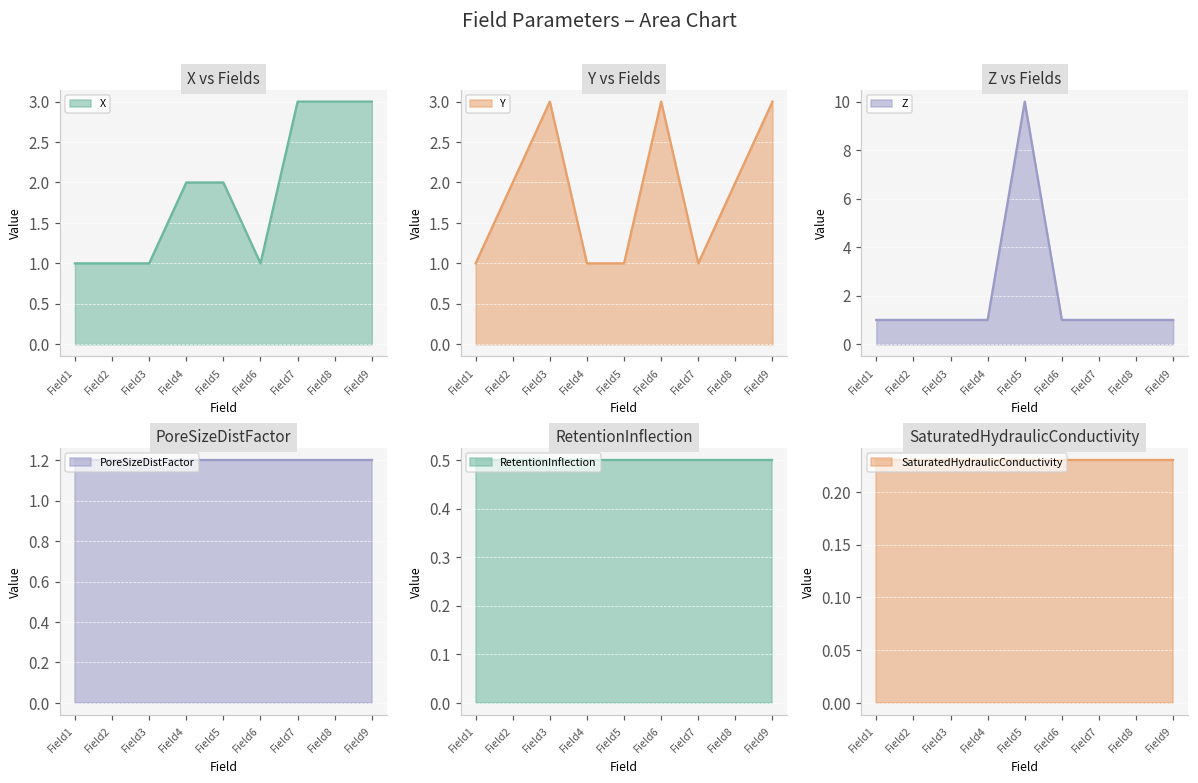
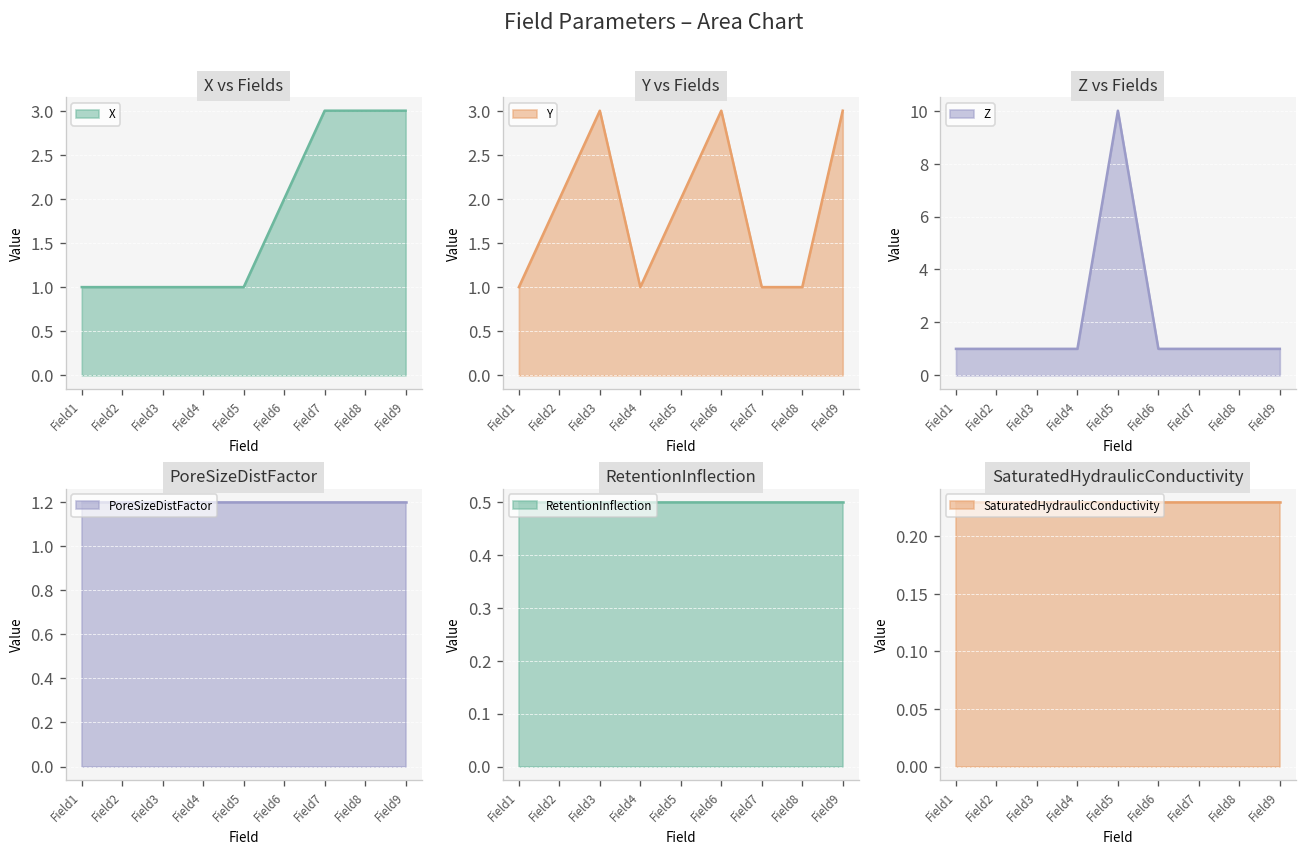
  {
    "X vs Fields": {
      "Field1": 1,
      "Field2": 1,
      "Field3": 1,
-     "Field4": 2,
-     "Field5": 2,
-     "Field6": 1,
+     "Field4": 1,
+     "Field5": 1,
+     "Field6": 2,
      "Field7": 3,
      "Field8": 3,
      "Field9": 3
    },
    "Y vs Fields": {
      "Field1": 1,
      "Field2": 2,
      "Field3": 3,
      "Field4": 1,
-     "Field5": 1,
+     "Field5": 2,
      "Field6": 3,
      "Field7": 1,
-     "Field8": 2,
+     "Field8": 1,
      "Field9": 3
    },
    "Z vs Fields": {
      "Field1": 1.0,
      "Field2": 1.0,
      "Field3": 1.0,
      "Field4": 1.0,
      "Field5": 10.0,
      "Field6": 1.0,
      "Field7": 1.0,
      "Field8": 1.0,
      "Field9": 1.0
    },
    "PoreSizeDistFactor": {
      "Field5": 1.20,
      "Field6": 1.20,
      "Field7": 1.20,
      "Field8": 1.20,
      "Field9": 1.20
    },
    "RetentionInflection": {
      "Field5": 0.50,
      "Field6": 0.50,
      "Field7": 0.50,
      "Field8": 0.50,
      "Field9": 0.50
    },
    "SaturatedHydraulicConductivity": {
      "Field7": 0.23,
      "Field8": 0.23,
      "Field9": 0.23
    }
  }
